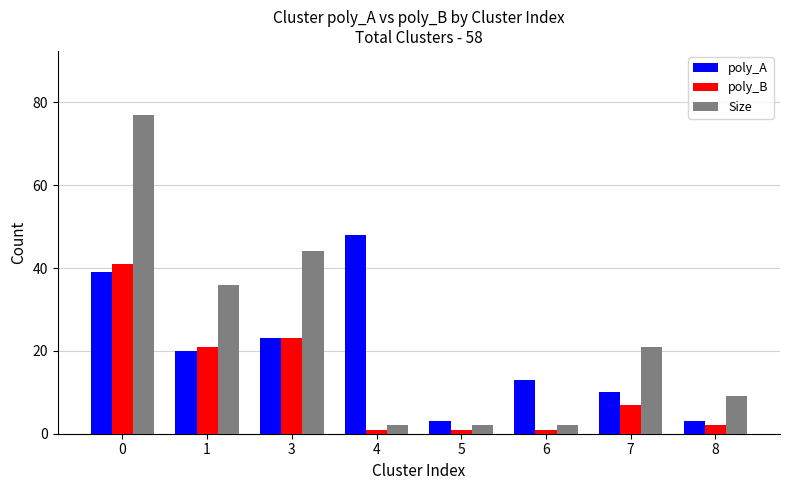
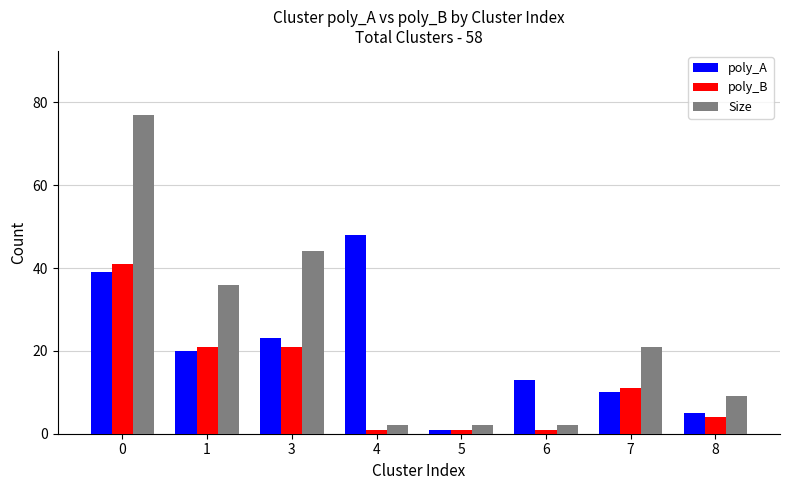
  {
    "poly_A": {
      "0": 39,
      "1": 20,
      "3": 23,
      "4": 48,
-     "5": 3,
+     "5": 1,
      "6": 13,
      "7": 10,
-     "8": 3
+     "8": 5
    },
    "poly_B": {
      "0": 41,
      "1": 21,
-     "3": 23,
+     "3": 21,
      "4": 1,
      "5": 1,
      "6": 1,
-     "7": 7,
-     "8": 2
+     "7": 11,
+     "8": 4
    },
    "Size": {
      "0": 77,
      "1": 36,
      "3": 44,
      "4": 2,
      "5": 2,
      "6": 2,
      "7": 21,
      "8": 9
    }
  }
